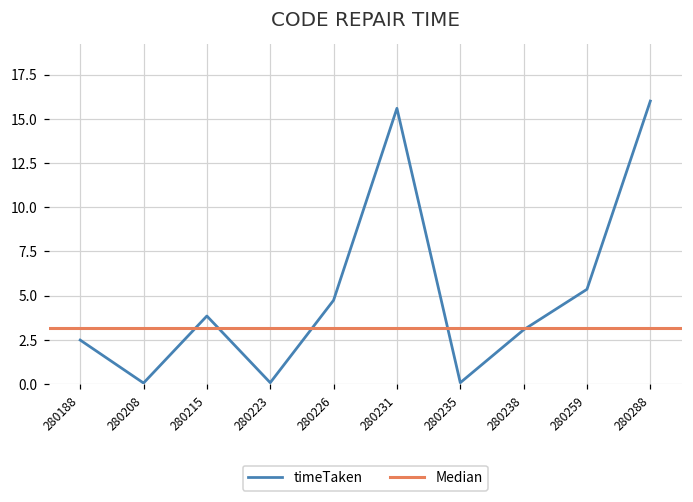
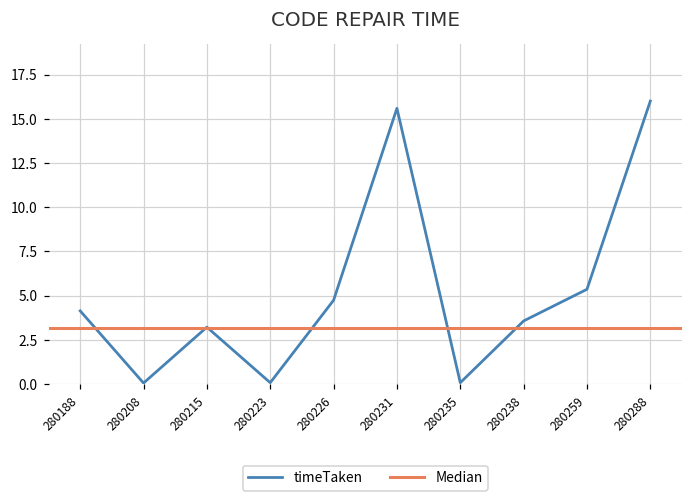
  {
-   "280188": 2.5,
+   "280188": 4.1,
    "280208": 0.1,
-   "280215": 3.9,
+   "280215": 3.2,
    "280223": 0.1,
    "280226": 4.7,
    "280231": 15.6,
    "280235": 0.1,
-   "280238": 3.1,
+   "280238": 3.6,
    "280259": 5.4,
    "280288": 16.0
  }
